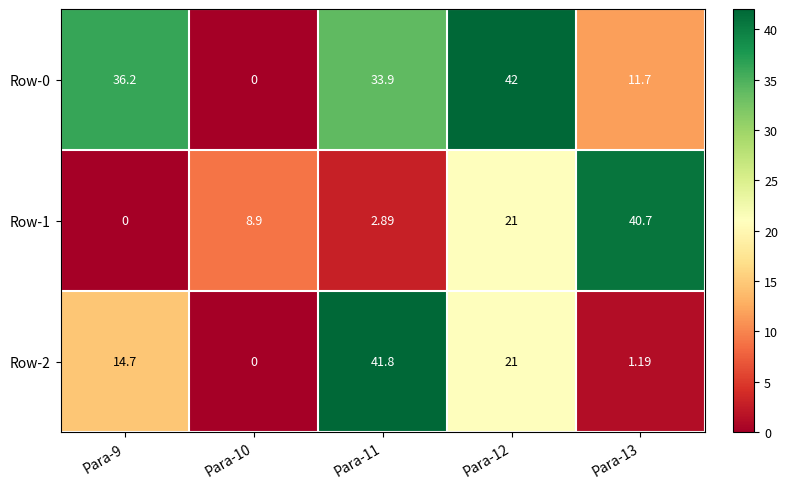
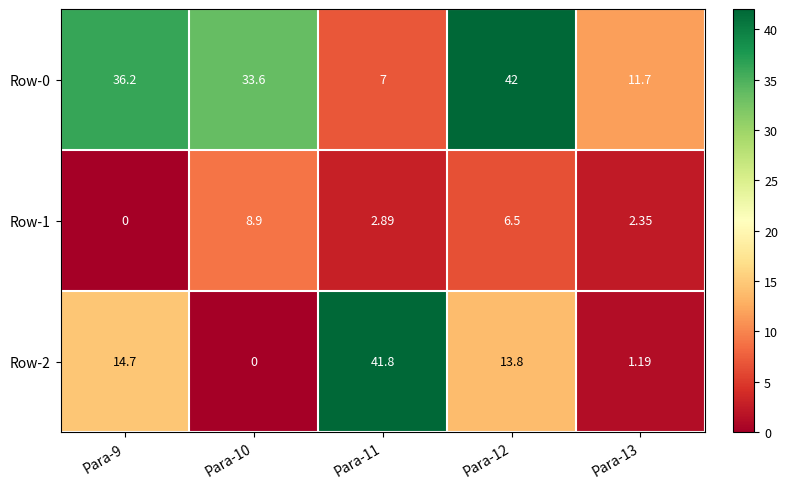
  {
    "Row-0": {
      "Para-9": 36.2,
-     "Para-10": 0,
-     "Para-11": 33.9,
+     "Para-10": 33.6,
+     "Para-11": 7,
      "Para-12": 42,
      "Para-13": 11.7
    },
    "Row-1": {
      "Para-9": 0,
      "Para-10": 8.9,
      "Para-11": 2.89,
-     "Para-12": 21,
-     "Para-13": 40.7
+     "Para-12": 6.5,
+     "Para-13": 2.35
    },
    "Row-2": {
      "Para-9": 14.7,
      "Para-10": 0,
      "Para-11": 41.8,
-     "Para-12": 21,
+     "Para-12": 13.8,
      "Para-13": 1.19
    }
  }
